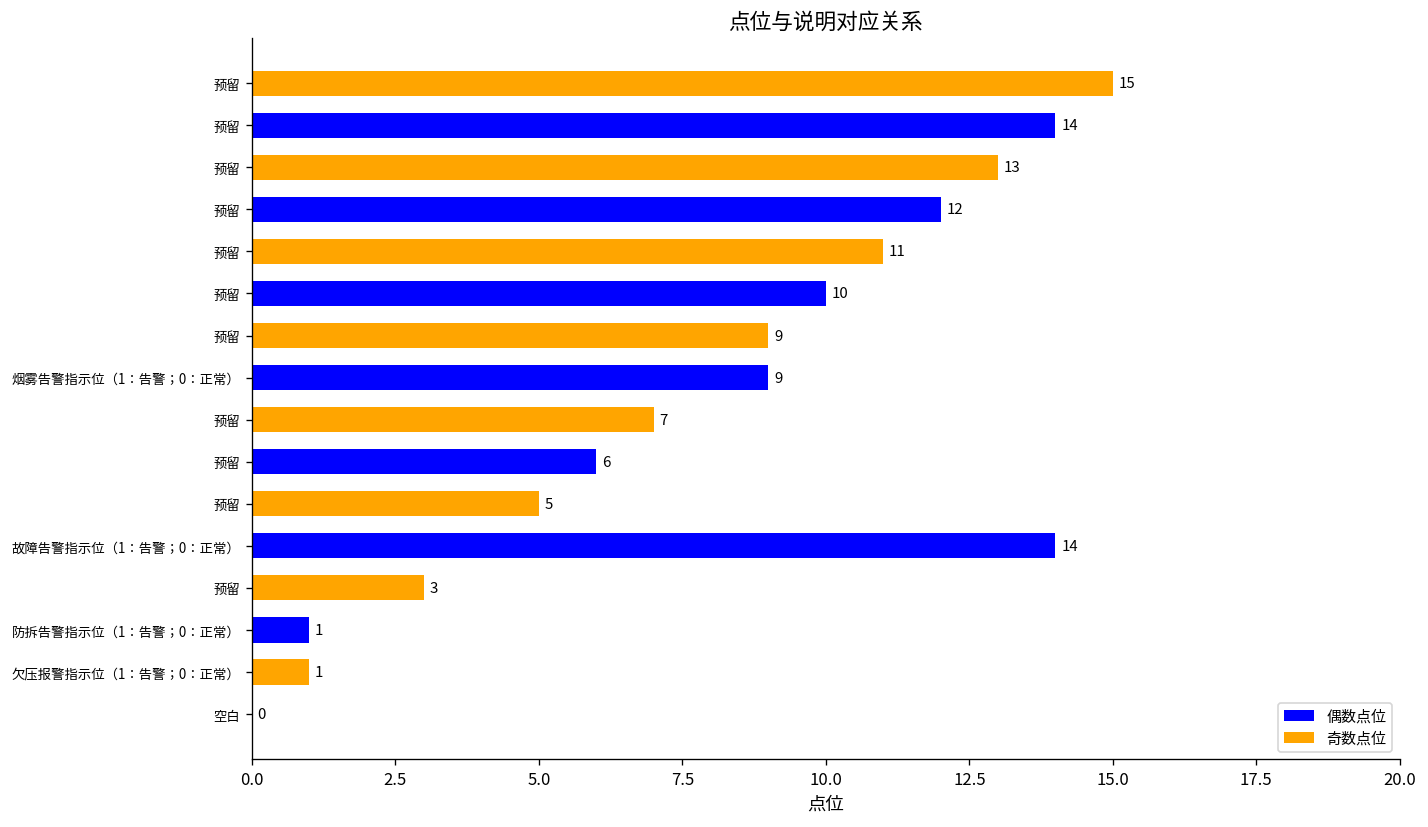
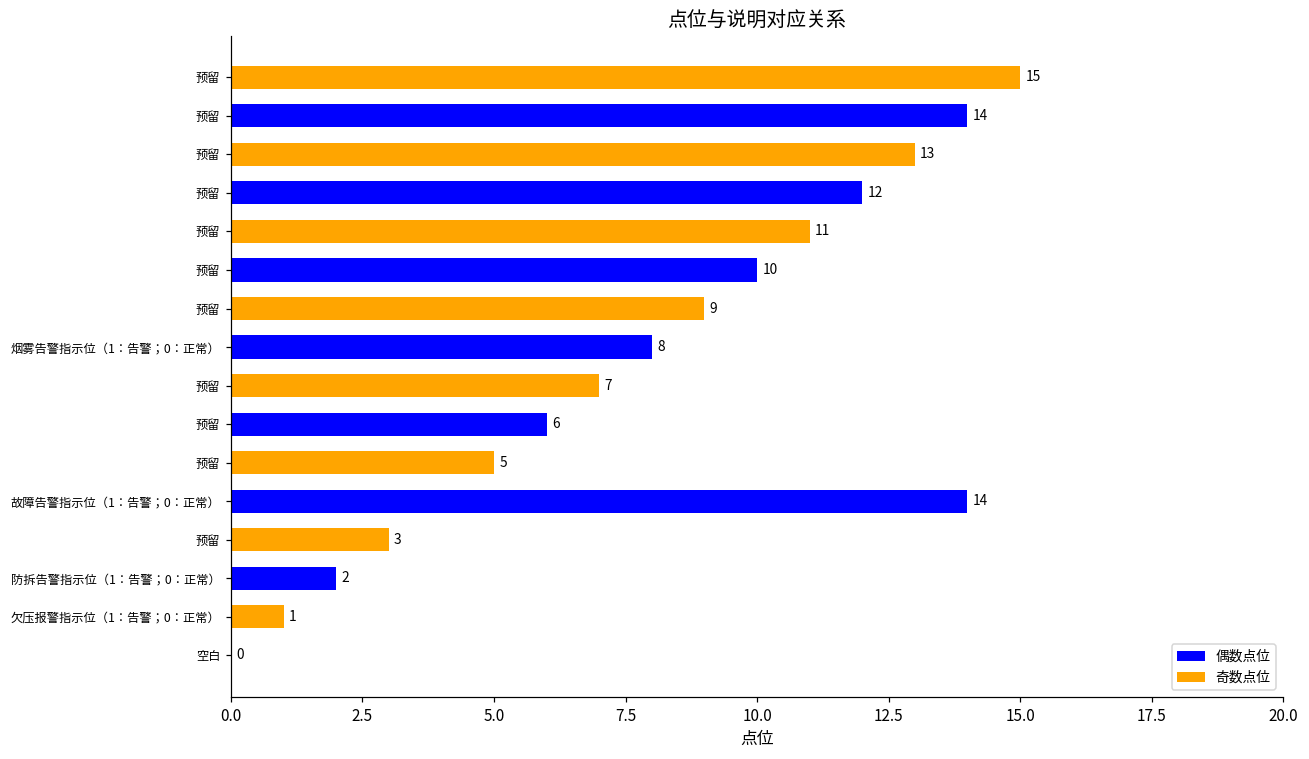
  {
-   "烟雾告警指示位（1：告警；0：正常）": 9,
+   "烟雾告警指示位（1：告警；0：正常）": 8,
    "故障告警指示位（1：告警；0：正常）": 14,
-   "防拆告警指示位（1：告警；0：正常）": 1,
+   "防拆告警指示位（1：告警；0：正常）": 2,
    "欠压报警指示位（1：告警；0：正常）": 1,
    "空白": 0
  }
